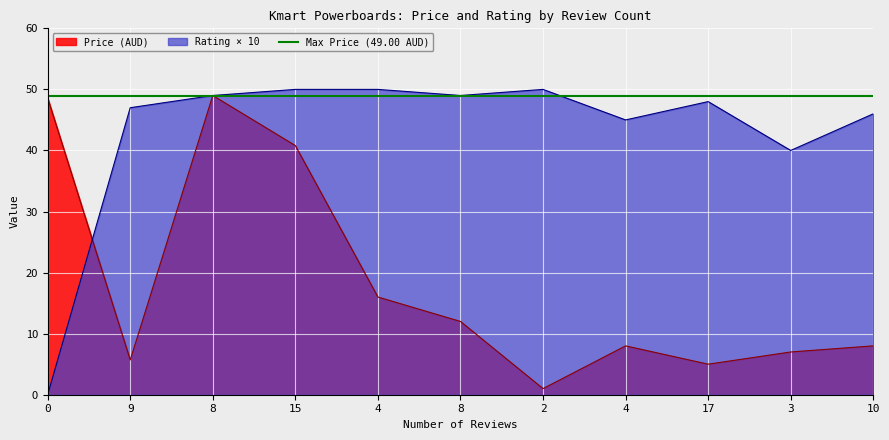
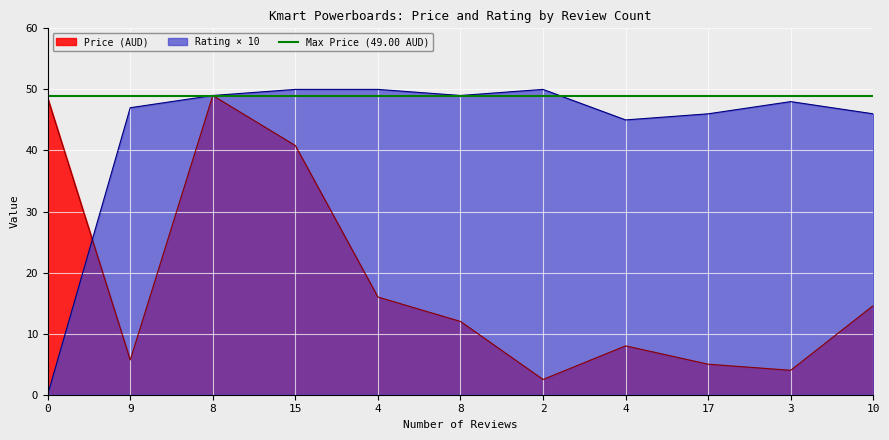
  {
    "Price (AUD)": {
      "0": 49,
      "9": 6,
      "15": 41,
-     "2": 1,
+     "2": 3,
      "17": 5,
-     "3": 7,
-     "10": 8
+     "3": 4,
+     "10": 15
    },
    "Rating × 10": {
      "0": 0,
      "9": 47,
      "15": 50,
      "2": 50,
-     "17": 48,
-     "3": 40,
+     "17": 46,
+     "3": 48,
      "10": 46
    }
  }
